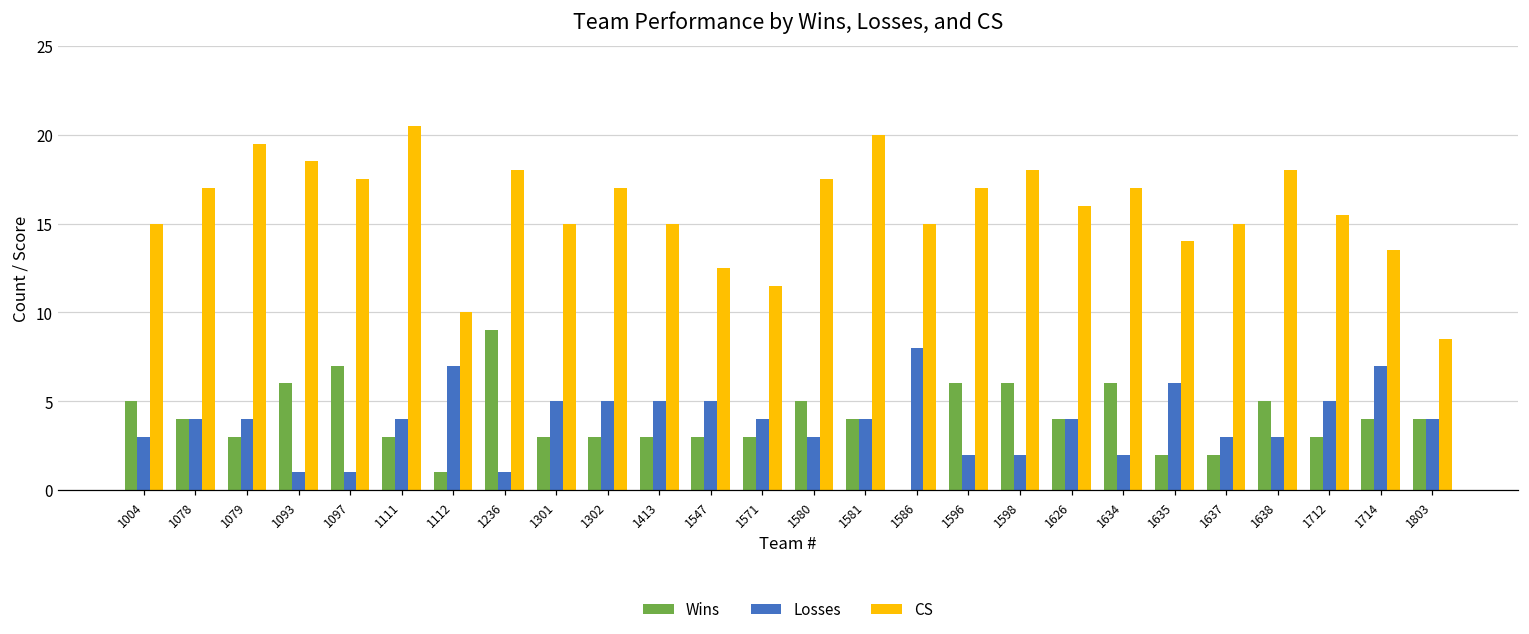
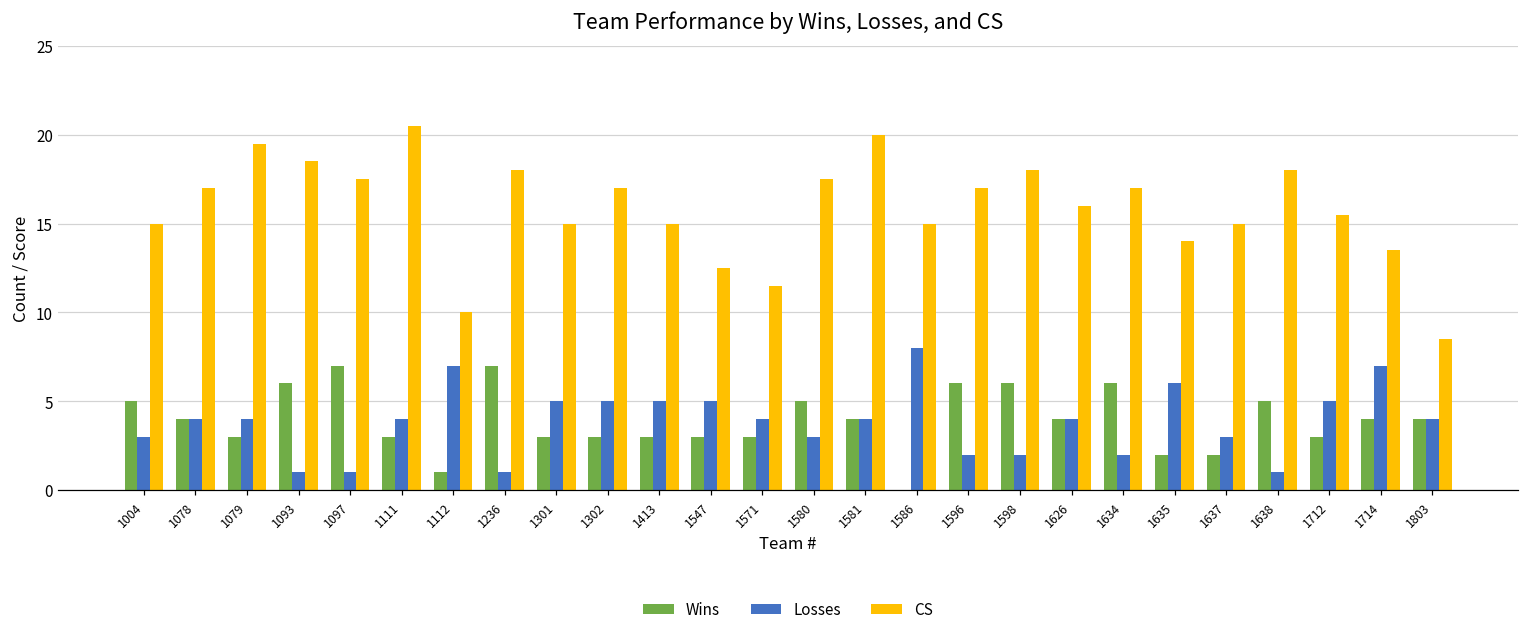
  {
    "Wins": {
      "1004": 5,
      "1078": 4,
      "1079": 3,
      "1093": 6,
      "1097": 7,
      "1111": 3,
      "1112": 1,
-     "1236": 9,
+     "1236": 7,
      "1301": 3,
      "1302": 3,
      "1413": 3,
      "1547": 3,
      "1571": 3,
      "1580": 5,
      "1581": 4,
      "1586": 0,
      "1596": 6,
      "1598": 6,
      "1626": 4,
      "1634": 6,
      "1635": 2,
      "1637": 2,
      "1638": 5,
      "1712": 3,
      "1714": 4,
      "1803": 4
    },
    "Losses": {
      "1004": 3,
      "1078": 4,
      "1079": 4,
      "1093": 1,
      "1097": 1,
      "1111": 4,
      "1112": 7,
      "1236": 1,
      "1301": 5,
      "1302": 5,
      "1413": 5,
      "1547": 5,
      "1571": 4,
      "1580": 3,
      "1581": 4,
      "1586": 8,
      "1596": 2,
      "1598": 2,
      "1626": 4,
      "1634": 2,
      "1635": 6,
      "1637": 3,
-     "1638": 3,
+     "1638": 1,
      "1712": 5,
      "1714": 7,
      "1803": 4
    },
    "CS": {
      "1004": 15,
      "1078": 17,
      "1079": 19.5,
      "1093": 18.5,
      "1097": 17.5,
      "1111": 20.5,
      "1112": 10,
      "1236": 18,
      "1301": 15,
      "1302": 17,
      "1413": 15,
      "1547": 12.5,
      "1571": 11.5,
      "1580": 17.5,
      "1581": 20,
      "1586": 15,
      "1596": 17,
      "1598": 18,
      "1626": 16,
      "1634": 17,
      "1635": 14,
      "1637": 15,
      "1638": 18,
      "1712": 15.5,
      "1714": 13.5,
      "1803": 8.5
    }
  }
